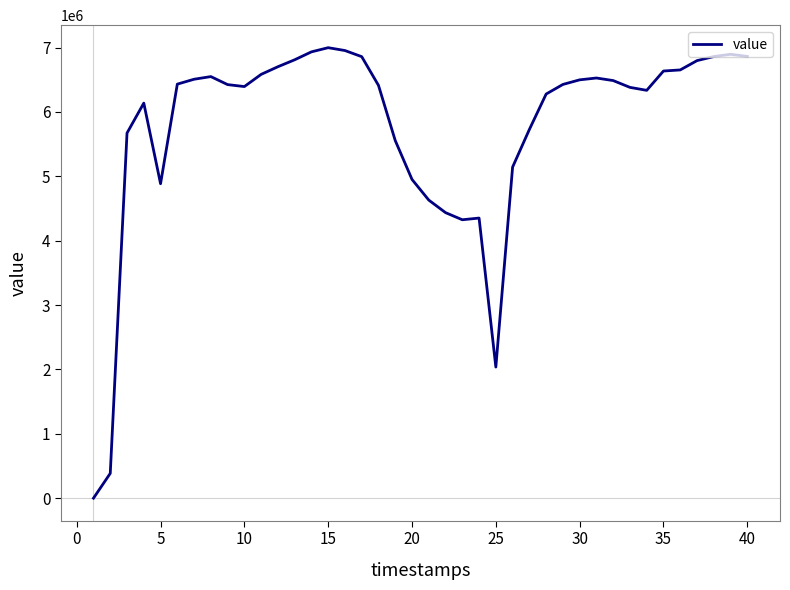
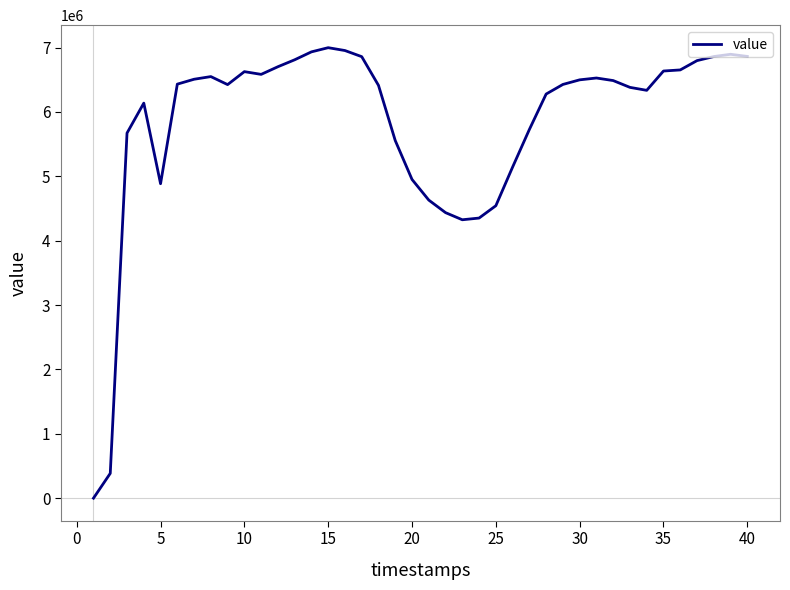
  {
    "5": 4900000,
-   "10": 6400000,
+   "10": 6600000,
    "15": 7000000,
    "20": 5000000,
-   "25": 2000000,
+   "25": 4500000,
    "30": 6500000,
    "35": 6600000
  }
